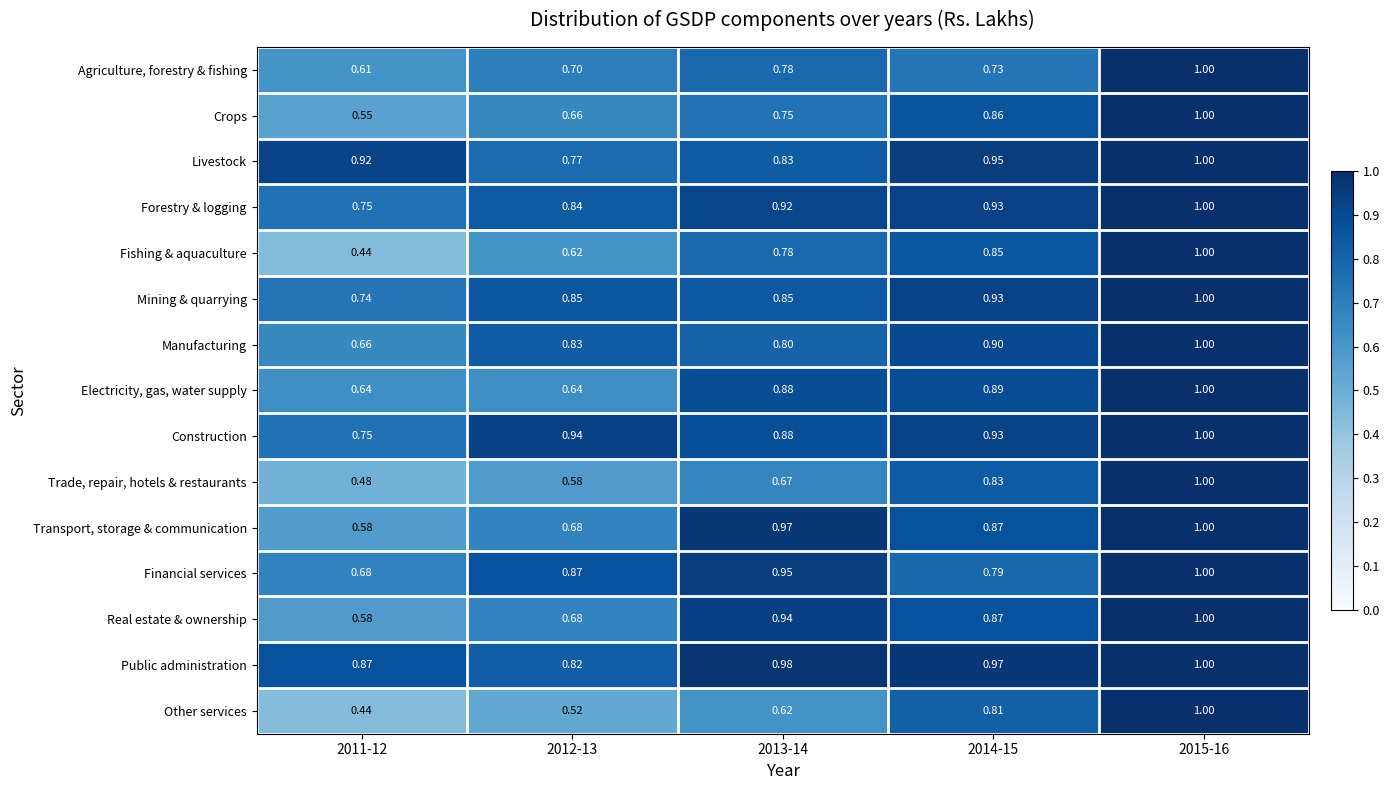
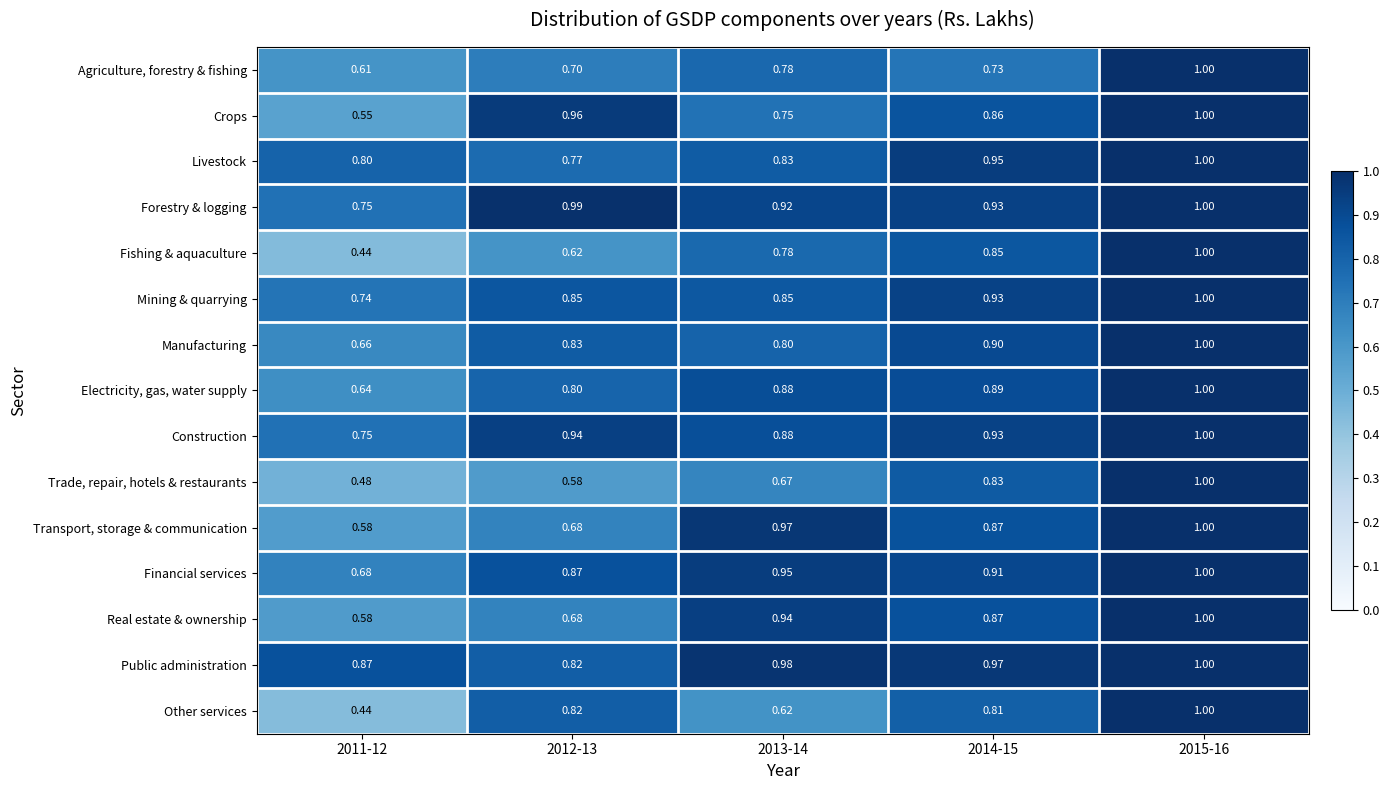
  {
    "Agriculture, forestry & fishing": {
      "2011-12": 0.61,
      "2012-13": 0.70,
      "2013-14": 0.78,
      "2014-15": 0.73,
      "2015-16": 1.00
    },
    "Crops": {
      "2011-12": 0.55,
-     "2012-13": 0.66,
+     "2012-13": 0.96,
      "2013-14": 0.75,
      "2014-15": 0.86,
      "2015-16": 1.00
    },
    "Livestock": {
-     "2011-12": 0.92,
+     "2011-12": 0.80,
      "2012-13": 0.77,
      "2013-14": 0.83,
      "2014-15": 0.95,
      "2015-16": 1.00
    },
    "Forestry & logging": {
      "2011-12": 0.75,
-     "2012-13": 0.84,
+     "2012-13": 0.99,
      "2013-14": 0.92,
      "2014-15": 0.93,
      "2015-16": 1.00
    },
    "Fishing & aquaculture": {
      "2011-12": 0.44,
      "2012-13": 0.62,
      "2013-14": 0.78,
      "2014-15": 0.85,
      "2015-16": 1.00
    },
    "Mining & quarrying": {
      "2011-12": 0.74,
      "2012-13": 0.85,
      "2013-14": 0.85,
      "2014-15": 0.93,
      "2015-16": 1.00
    },
    "Manufacturing": {
      "2011-12": 0.66,
      "2012-13": 0.83,
      "2013-14": 0.80,
      "2014-15": 0.90,
      "2015-16": 1.00
    },
    "Electricity, gas, water supply": {
      "2011-12": 0.64,
-     "2012-13": 0.64,
+     "2012-13": 0.80,
      "2013-14": 0.88,
      "2014-15": 0.89,
      "2015-16": 1.00
    },
    "Construction": {
      "2011-12": 0.75,
      "2012-13": 0.94,
      "2013-14": 0.88,
      "2014-15": 0.93,
      "2015-16": 1.00
    },
    "Trade, repair, hotels & restaurants": {
      "2011-12": 0.48,
      "2012-13": 0.58,
      "2013-14": 0.67,
      "2014-15": 0.83,
      "2015-16": 1.00
    },
    "Transport, storage & communication": {
      "2011-12": 0.58,
      "2012-13": 0.68,
      "2013-14": 0.97,
      "2014-15": 0.87,
      "2015-16": 1.00
    },
    "Financial services": {
      "2011-12": 0.68,
      "2012-13": 0.87,
      "2013-14": 0.95,
-     "2014-15": 0.79,
+     "2014-15": 0.91,
      "2015-16": 1.00
    },
    "Real estate & ownership": {
      "2011-12": 0.58,
      "2012-13": 0.68,
      "2013-14": 0.94,
      "2014-15": 0.87,
      "2015-16": 1.00
    },
    "Public administration": {
      "2011-12": 0.87,
      "2012-13": 0.82,
      "2013-14": 0.98,
      "2014-15": 0.97,
      "2015-16": 1.00
    },
    "Other services": {
      "2011-12": 0.44,
-     "2012-13": 0.52,
+     "2012-13": 0.82,
      "2013-14": 0.62,
      "2014-15": 0.81,
      "2015-16": 1.00
    }
  }
